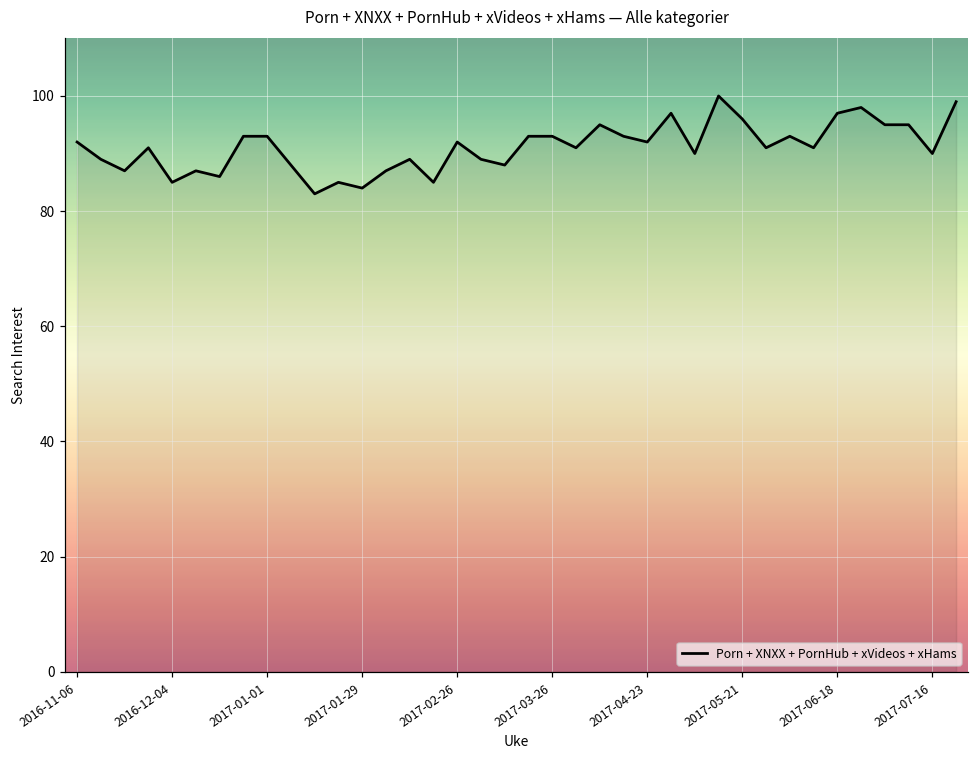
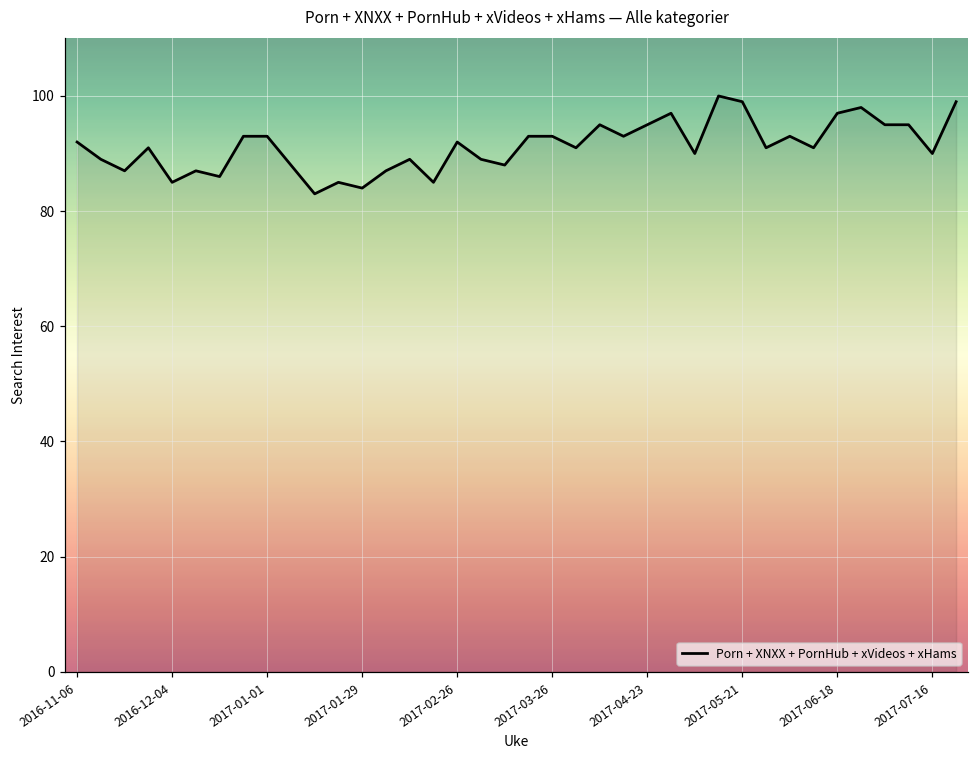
  {
    "2016-11-06": 92,
    "2016-12-04": 85,
    "2017-01-01": 93,
    "2017-01-29": 84,
    "2017-02-26": 92,
    "2017-03-26": 93,
-   "2017-04-23": 92,
-   "2017-05-21": 96,
+   "2017-04-23": 95,
+   "2017-05-21": 99,
    "2017-06-18": 97,
    "2017-07-16": 90
  }
